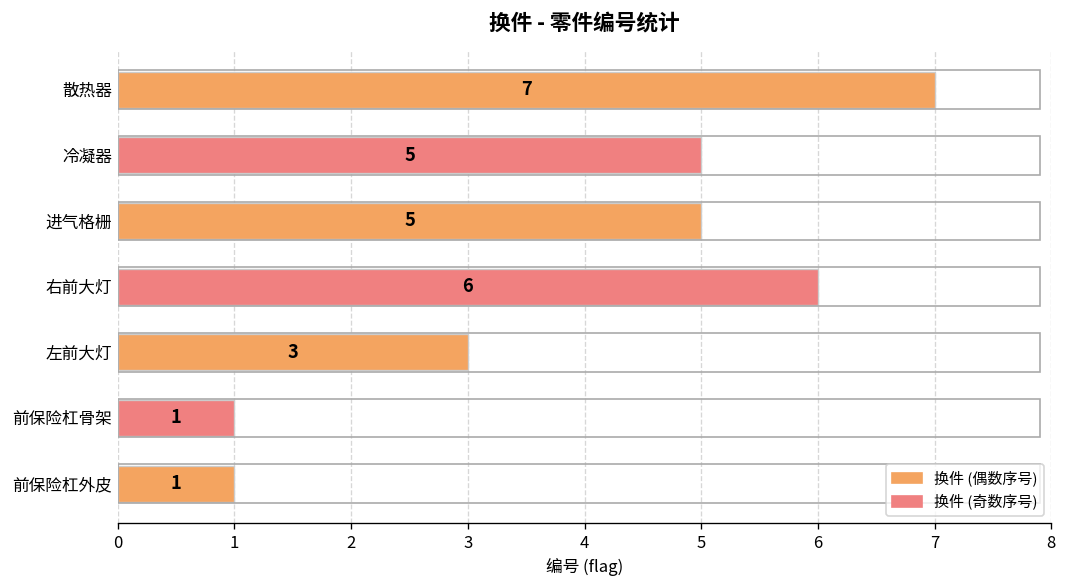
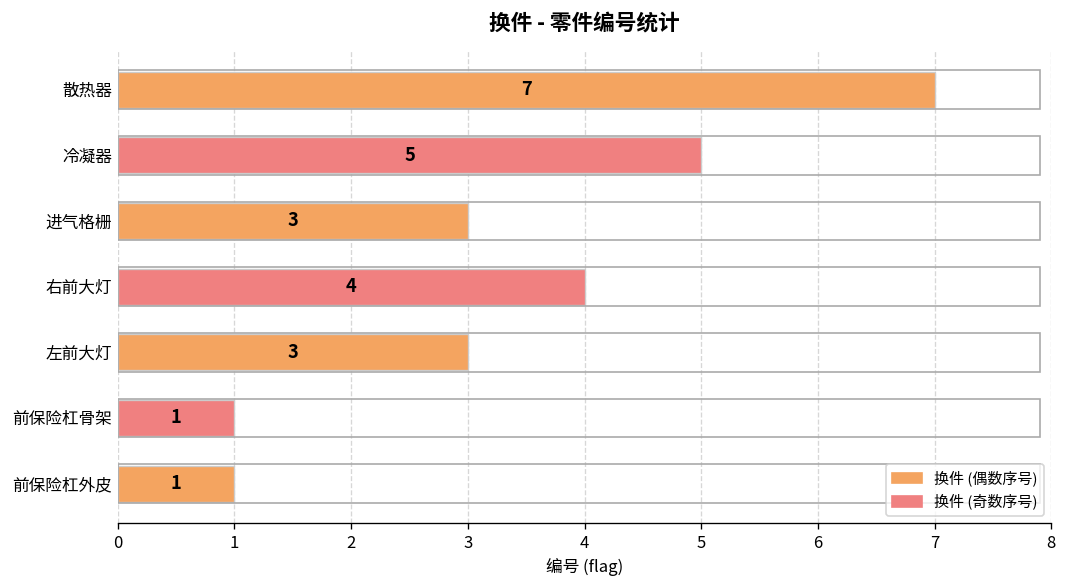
  {
    "散热器": 7,
    "冷凝器": 5,
-   "进气格栅": 5,
-   "右前大灯": 6,
+   "进气格栅": 3,
+   "右前大灯": 4,
    "左前大灯": 3,
    "前保险杠骨架": 1,
    "前保险杠外皮": 1
  }
